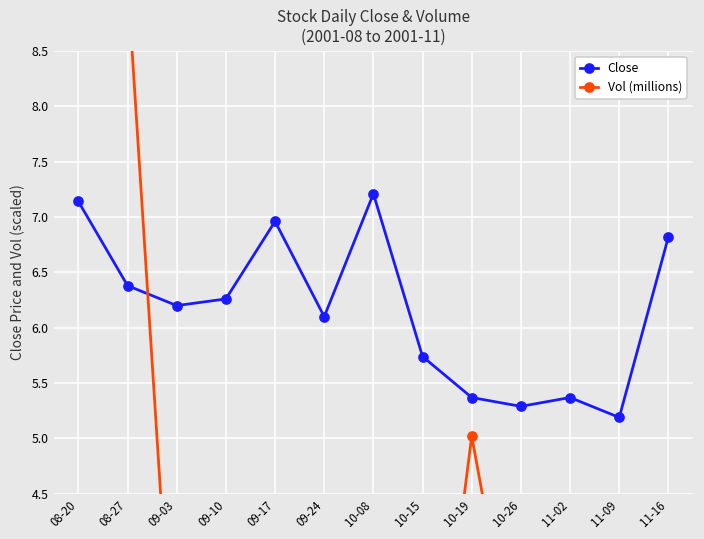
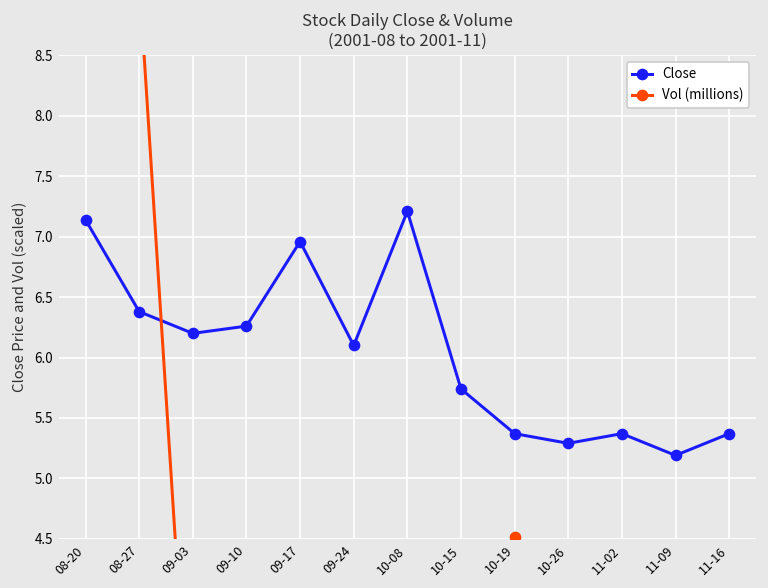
  {
    "Close": {
      "08-20": 7.14,
      "08-27": 6.38,
      "09-03": 6.20,
      "09-10": 6.26,
      "09-17": 6.96,
      "09-24": 6.10,
      "10-08": 7.21,
      "10-15": 5.74,
      "10-19": 5.37,
      "10-26": 5.29,
      "11-02": 5.37,
      "11-09": 5.19,
-     "11-16": 6.82
+     "11-16": 5.37
    },
    "Vol (millions)": {
-     "10-19": 5.02
+     "10-19": 4.52
    }
  }
